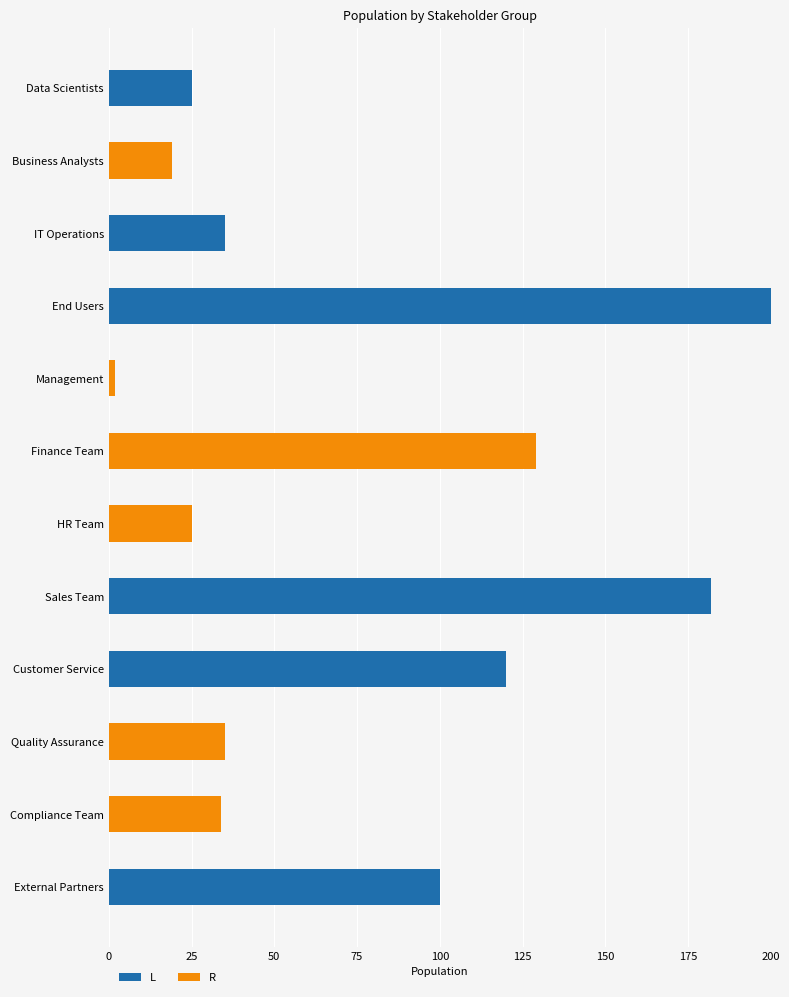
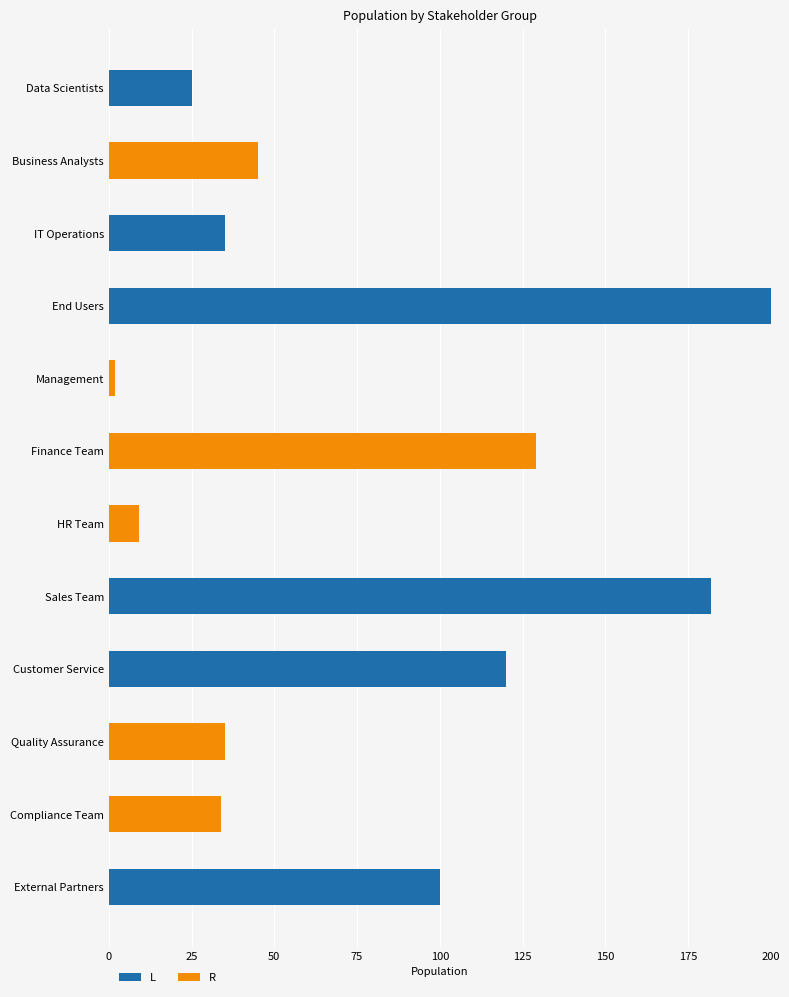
  {
    "L": {
      "Data Scientists": 25,
      "Business Analysts": 0,
      "IT Operations": 35,
      "End Users": 200,
      "Management": 0,
      "Finance Team": 0,
      "HR Team": 0,
      "Sales Team": 182,
      "Customer Service": 120,
      "Quality Assurance": 0,
      "Compliance Team": 0,
      "External Partners": 100
    },
    "R": {
-     "Business Analysts": 19,
-     "HR Team": 25
+     "Business Analysts": 45,
+     "HR Team": 9
    }
  }
